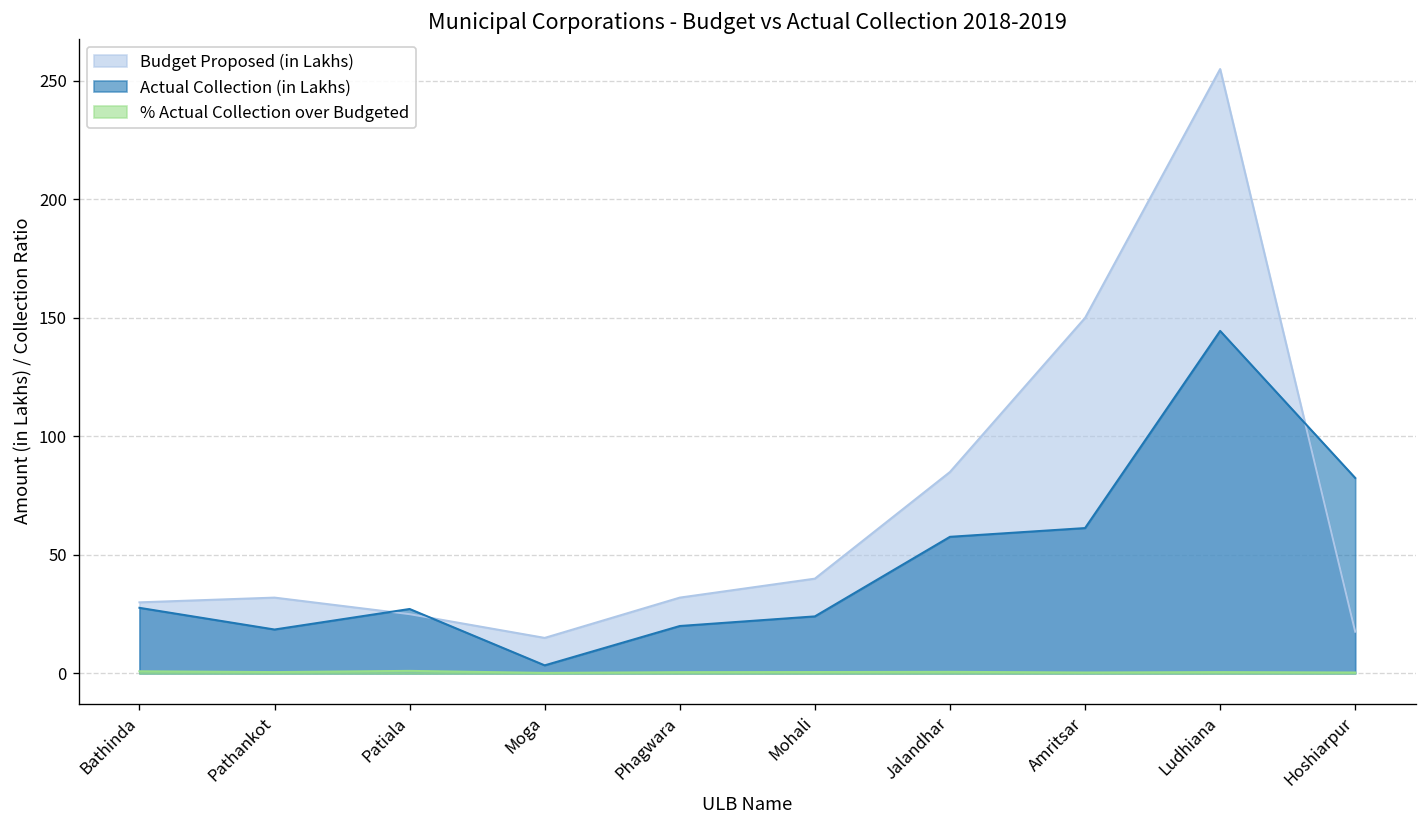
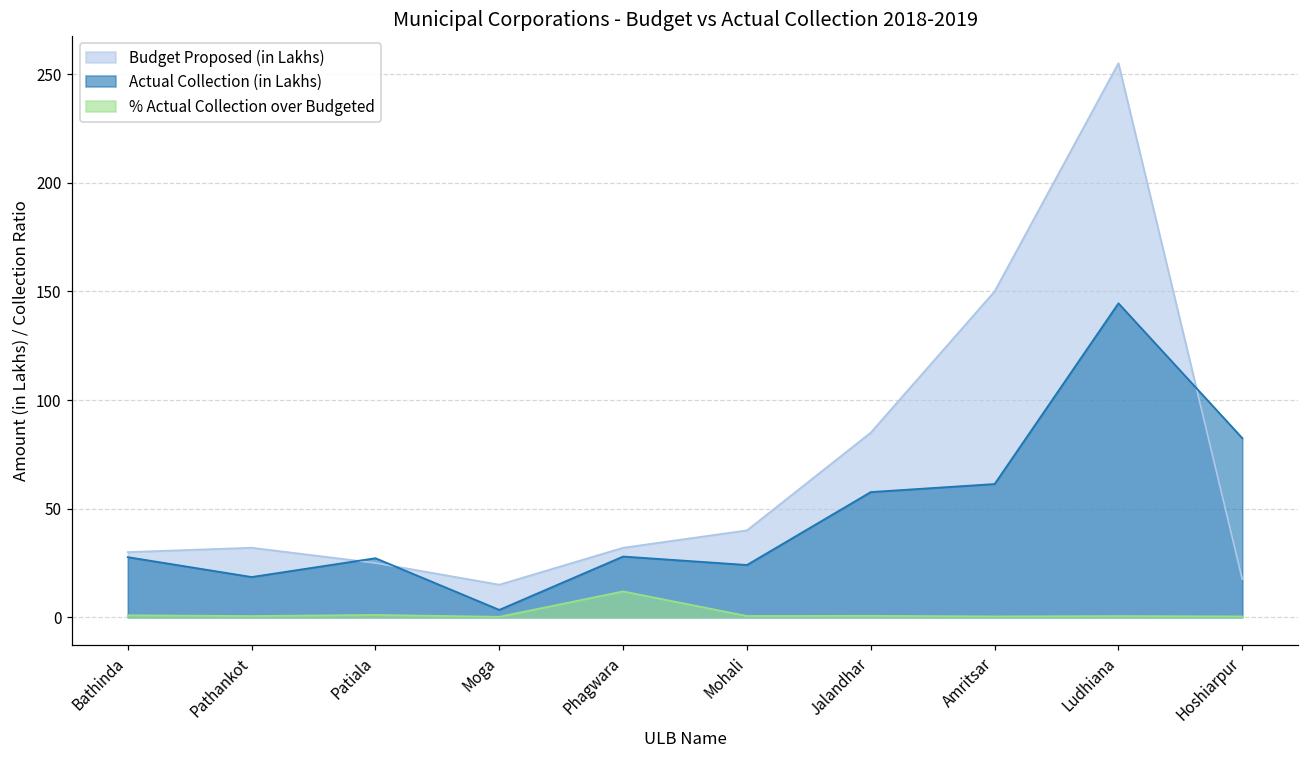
  {
    "Budget Proposed (in Lakhs)": {
      "Bathinda": 30,
      "Pathankot": 32,
      "Patiala": 25,
      "Moga": 15,
      "Phagwara": 32,
      "Mohali": 40,
      "Jalandhar": 85,
      "Amritsar": 150,
      "Ludhiana": 255,
      "Hoshiarpur": 18
    },
    "Actual Collection (in Lakhs)": {
      "Bathinda": 28,
      "Pathankot": 19,
      "Patiala": 27,
      "Moga": 3,
-     "Phagwara": 20,
+     "Phagwara": 28,
      "Mohali": 24,
      "Jalandhar": 58,
      "Amritsar": 61,
      "Ludhiana": 145,
      "Hoshiarpur": 82
    },
    "% Actual Collection over Budgeted": {
      "Bathinda": 1,
      "Pathankot": 1,
      "Patiala": 1,
      "Moga": 0,
-     "Phagwara": 1,
+     "Phagwara": 12,
      "Mohali": 1,
      "Jalandhar": 1,
      "Amritsar": 0,
      "Ludhiana": 1,
      "Hoshiarpur": 0
    }
  }
